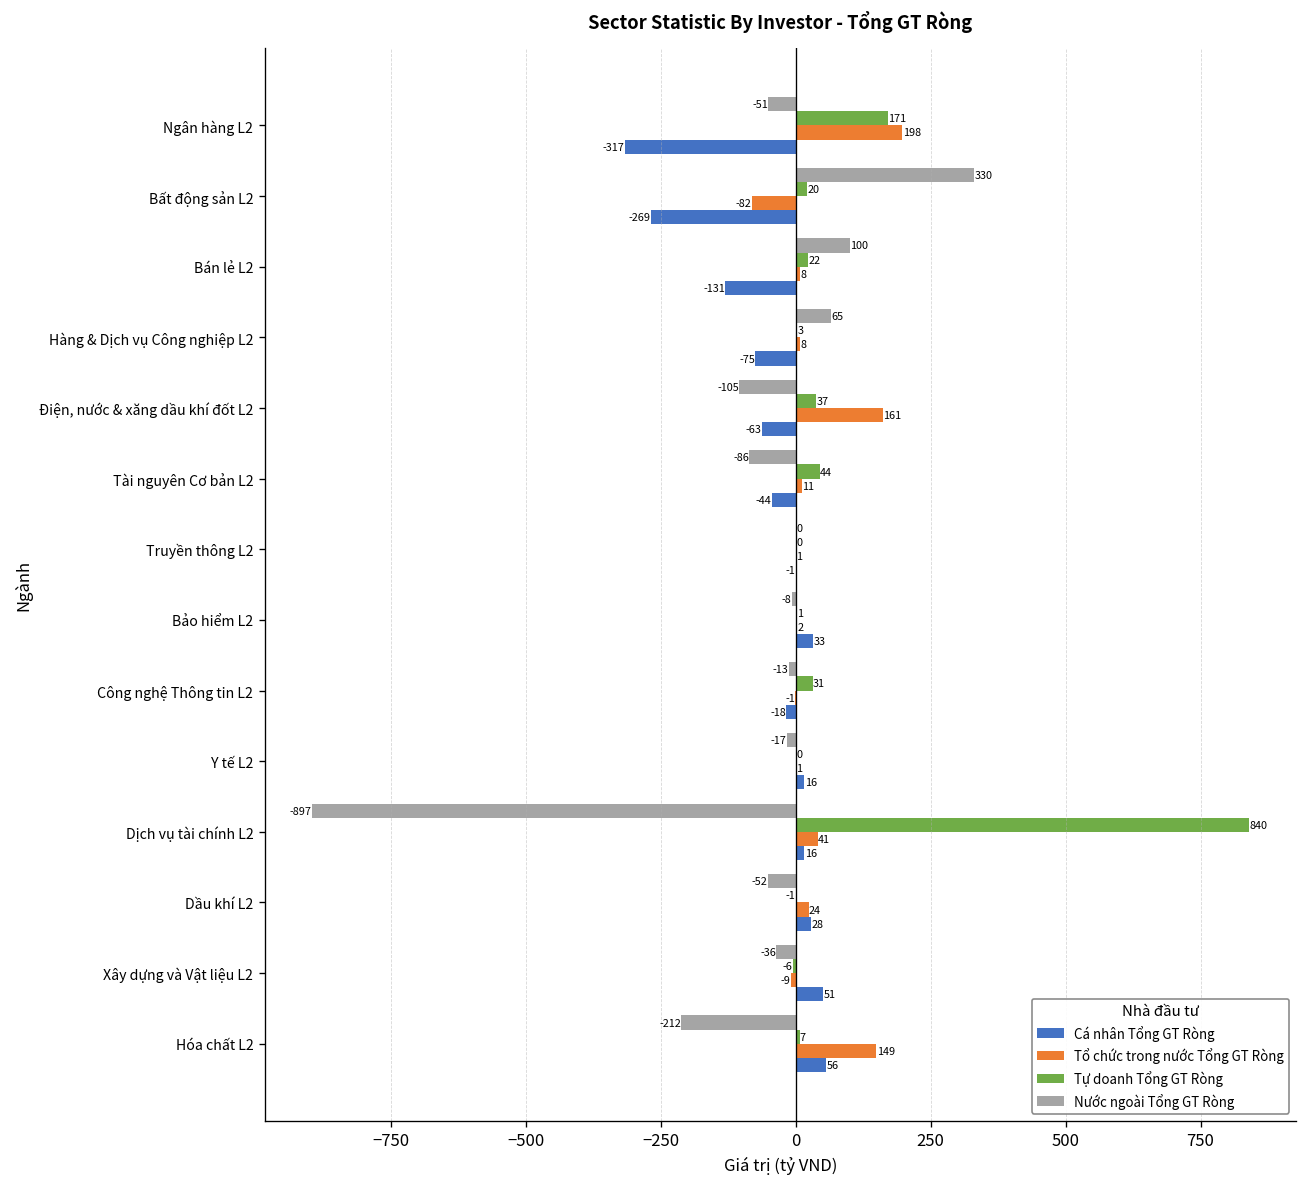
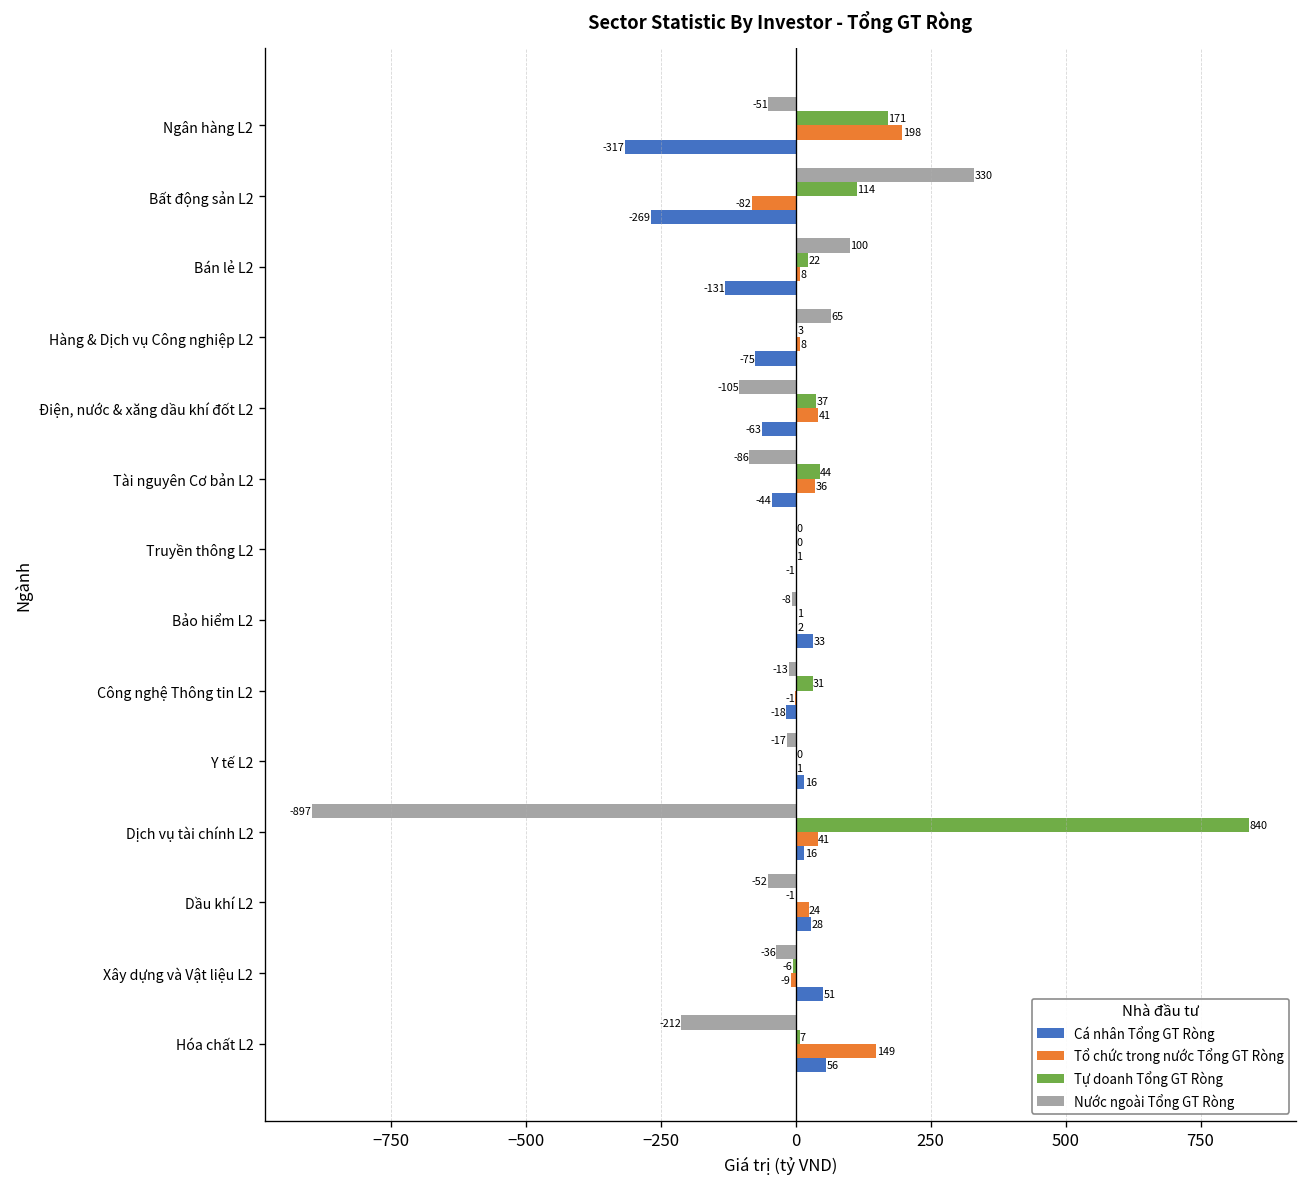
  {
    "Cá nhân Tổng GT Ròng": {
      "Ngân hàng L2": -317,
      "Bất động sản L2": -269,
      "Bán lẻ L2": -131,
      "Hàng & Dịch vụ Công nghiệp L2": -75,
      "Điện, nước & xăng dầu khí đốt L2": -63,
      "Tài nguyên Cơ bản L2": -44,
      "Truyền thông L2": -1,
      "Bảo hiểm L2": 33,
      "Công nghệ Thông tin L2": -18,
      "Y tế L2": 16,
      "Dịch vụ tài chính L2": 16,
      "Dầu khí L2": 28,
      "Xây dựng và Vật liệu L2": 51,
      "Hóa chất L2": 56
    },
    "Tổ chức trong nước Tổng GT Ròng": {
      "Ngân hàng L2": 198,
      "Bất động sản L2": -82,
      "Bán lẻ L2": 8,
      "Hàng & Dịch vụ Công nghiệp L2": 8,
-     "Điện, nước & xăng dầu khí đốt L2": 161,
-     "Tài nguyên Cơ bản L2": 11,
+     "Điện, nước & xăng dầu khí đốt L2": 41,
+     "Tài nguyên Cơ bản L2": 36,
      "Truyền thông L2": 1,
      "Bảo hiểm L2": 2,
      "Công nghệ Thông tin L2": -1,
      "Y tế L2": 1,
      "Dịch vụ tài chính L2": 41,
      "Dầu khí L2": 24,
      "Xây dựng và Vật liệu L2": -9,
      "Hóa chất L2": 149
    },
    "Tự doanh Tổng GT Ròng": {
      "Ngân hàng L2": 171,
-     "Bất động sản L2": 20,
+     "Bất động sản L2": 114,
      "Bán lẻ L2": 22,
      "Hàng & Dịch vụ Công nghiệp L2": 3,
      "Điện, nước & xăng dầu khí đốt L2": 37,
      "Tài nguyên Cơ bản L2": 44,
      "Truyền thông L2": 0,
      "Bảo hiểm L2": 1,
      "Công nghệ Thông tin L2": 31,
      "Y tế L2": 0,
      "Dịch vụ tài chính L2": 840,
      "Dầu khí L2": -1,
      "Xây dựng và Vật liệu L2": -6,
      "Hóa chất L2": 7
    },
    "Nước ngoài Tổng GT Ròng": {
      "Ngân hàng L2": -51,
      "Bất động sản L2": 330,
      "Bán lẻ L2": 100,
      "Hàng & Dịch vụ Công nghiệp L2": 65,
      "Điện, nước & xăng dầu khí đốt L2": -105,
      "Tài nguyên Cơ bản L2": -86,
      "Truyền thông L2": 0,
      "Bảo hiểm L2": -8,
      "Công nghệ Thông tin L2": -13,
      "Y tế L2": -17,
      "Dịch vụ tài chính L2": -897,
      "Dầu khí L2": -52,
      "Xây dựng và Vật liệu L2": -36,
      "Hóa chất L2": -212
    }
  }
